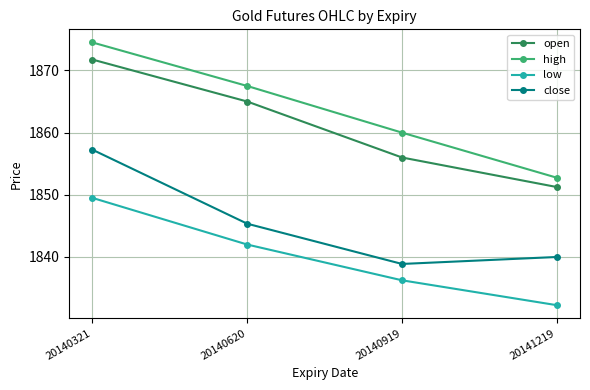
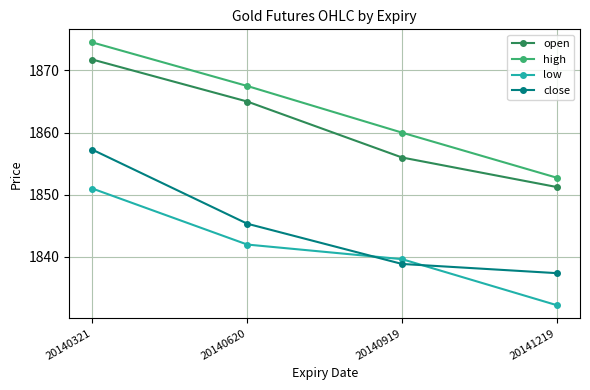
  {
    "low": {
-     "20140321": 1850,
+     "20140321": 1851,
      "20140620": 1842,
-     "20140919": 1836,
+     "20140919": 1840,
      "20141219": 1832
    },
    "close": {
      "20140321": 1857,
      "20140620": 1845,
      "20140919": 1839,
-     "20141219": 1840
+     "20141219": 1837
    }
  }
